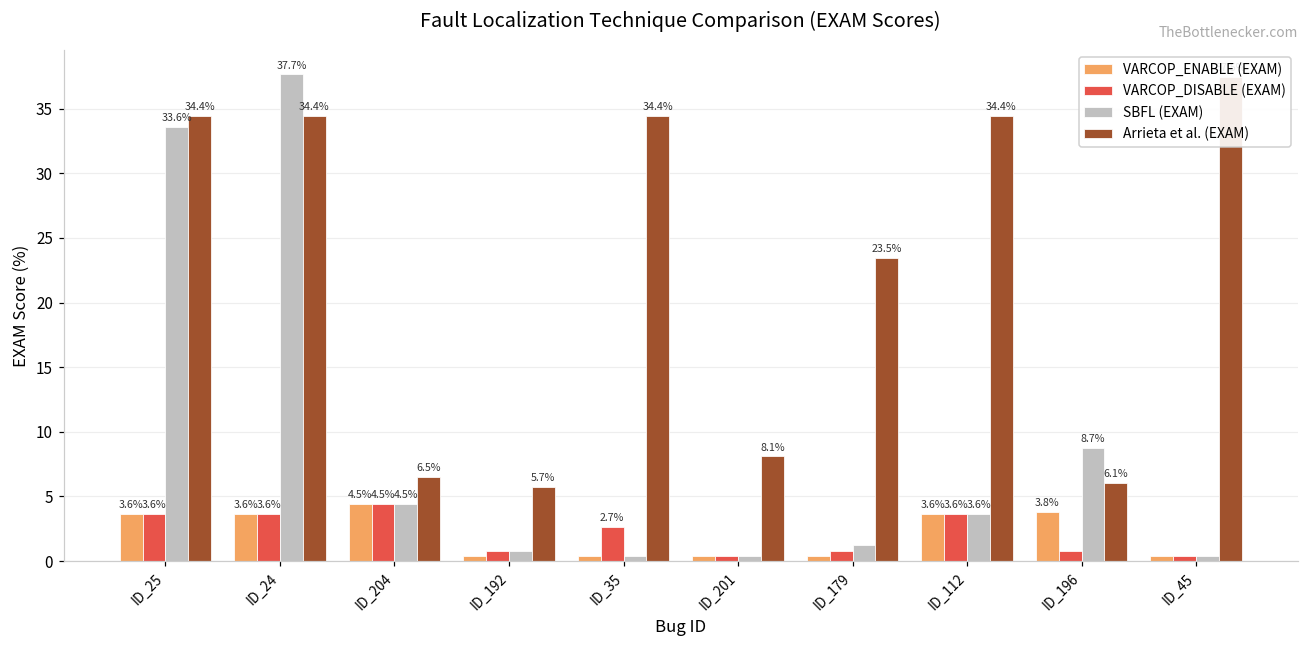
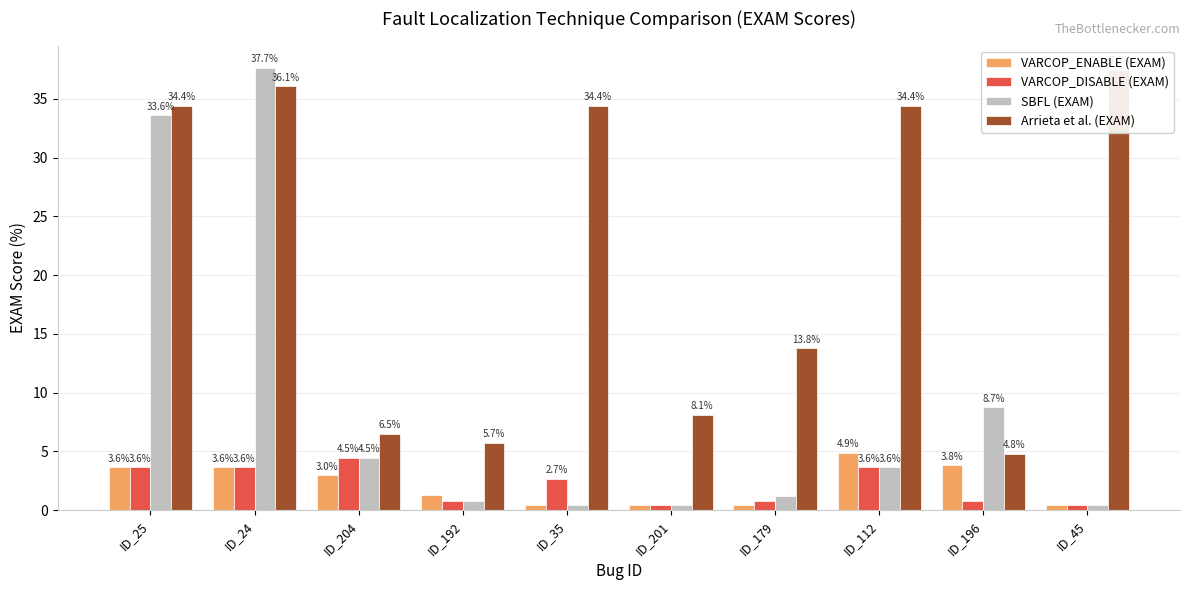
  {
    "VARCOP_ENABLE (EXAM)": {
      "ID_25": "3.6%",
      "ID_24": "3.6%",
-     "ID_204": "4.5%",
-     "ID_192": "0.4",
-     "ID_112": "3.6%",
+     "ID_204": "3.0%",
+     "ID_192": "1.3",
+     "ID_112": "4.9%",
      "ID_196": "3.8%"
    },
    "VARCOP_DISABLE (EXAM)": {
      "ID_25": "3.6%",
      "ID_24": "3.6%",
      "ID_204": "4.5%",
      "ID_35": "2.7%",
      "ID_112": "3.6%"
    },
    "SBFL (EXAM)": {
      "ID_25": "33.6%",
      "ID_24": "37.7%",
      "ID_204": "4.5%",
      "ID_112": "3.6%",
      "ID_196": "8.7%"
    },
    "Arrieta et al. (EXAM)": {
      "ID_25": "34.4%",
-     "ID_24": "34.4%",
+     "ID_24": "36.1%",
      "ID_204": "6.5%",
      "ID_192": "5.7%",
      "ID_35": "34.4%",
      "ID_201": "8.1%",
-     "ID_179": "23.5%",
+     "ID_179": "13.8%",
      "ID_112": "34.4%",
-     "ID_196": "6.1%"
+     "ID_196": "4.8%"
    }
  }
